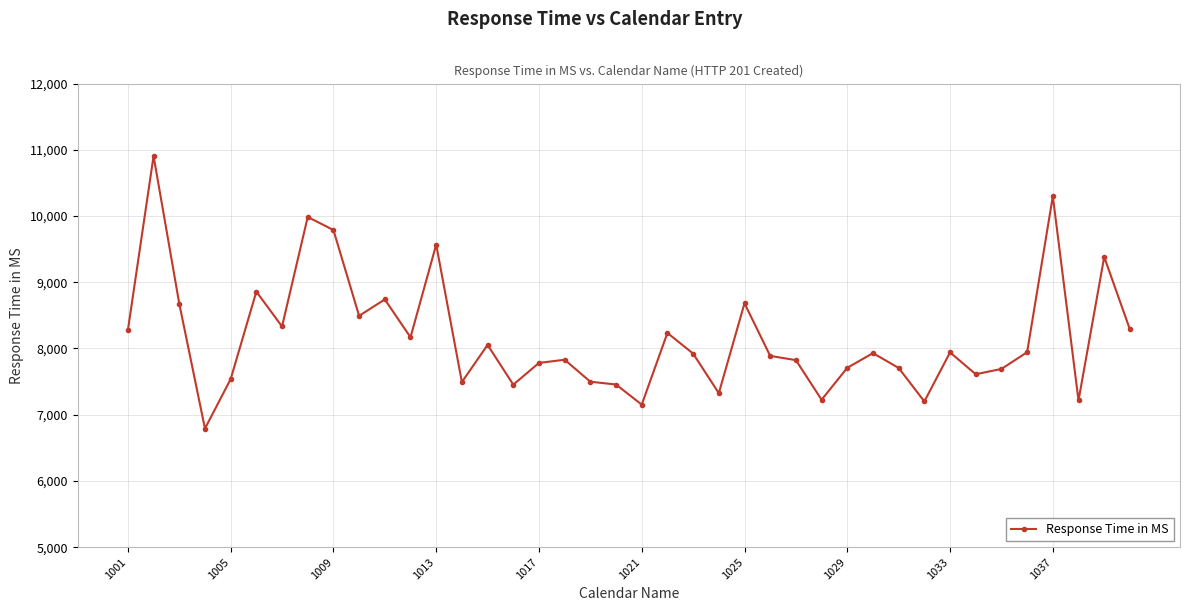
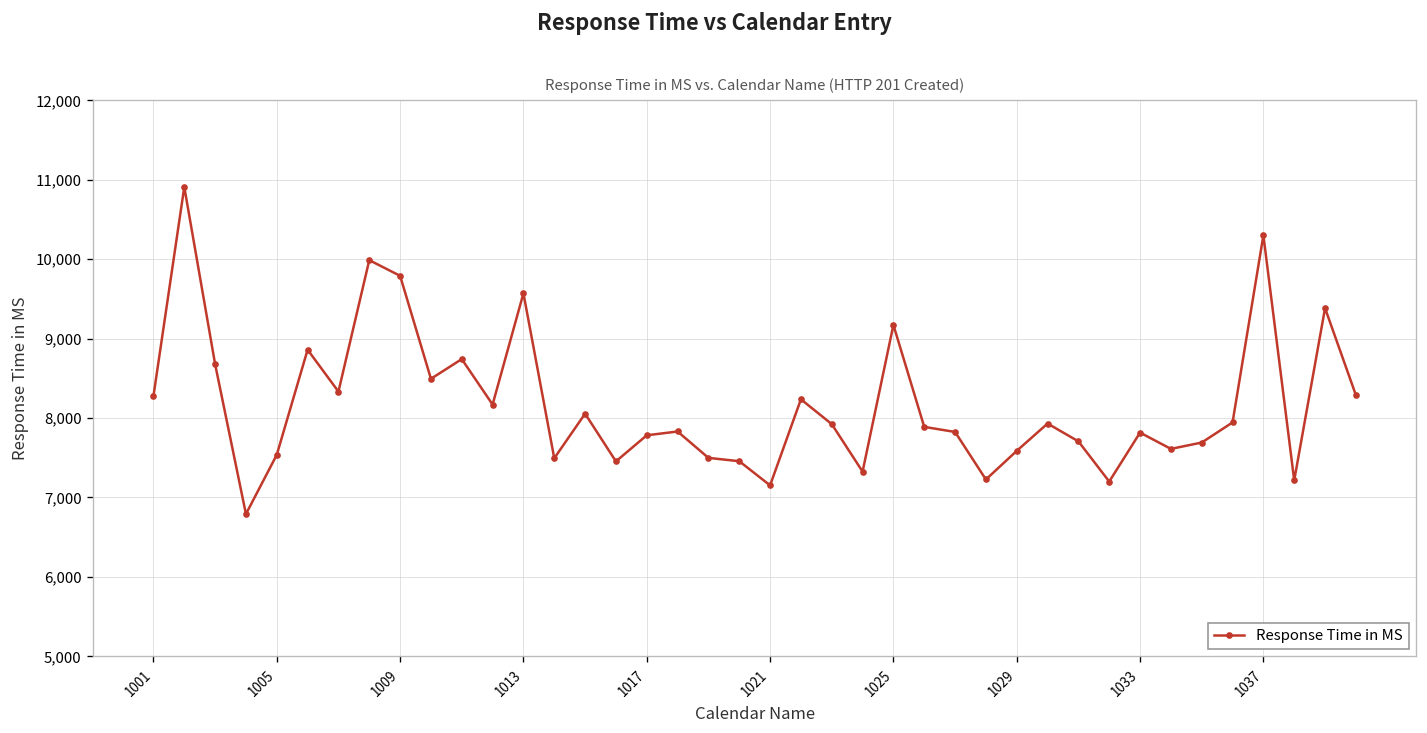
  {
    "1001": "8,300",
    "1005": "7,500",
    "1009": "9,800",
    "1013": "9,600",
    "1017": "7,800",
    "1021": "7,200",
-   "1025": "8,700",
-   "1029": "7,700",
-   "1033": "7,900",
+   "1025": "9,200",
+   "1029": "7,600",
+   "1033": "7,800",
    "1037": "10,300"
  }
